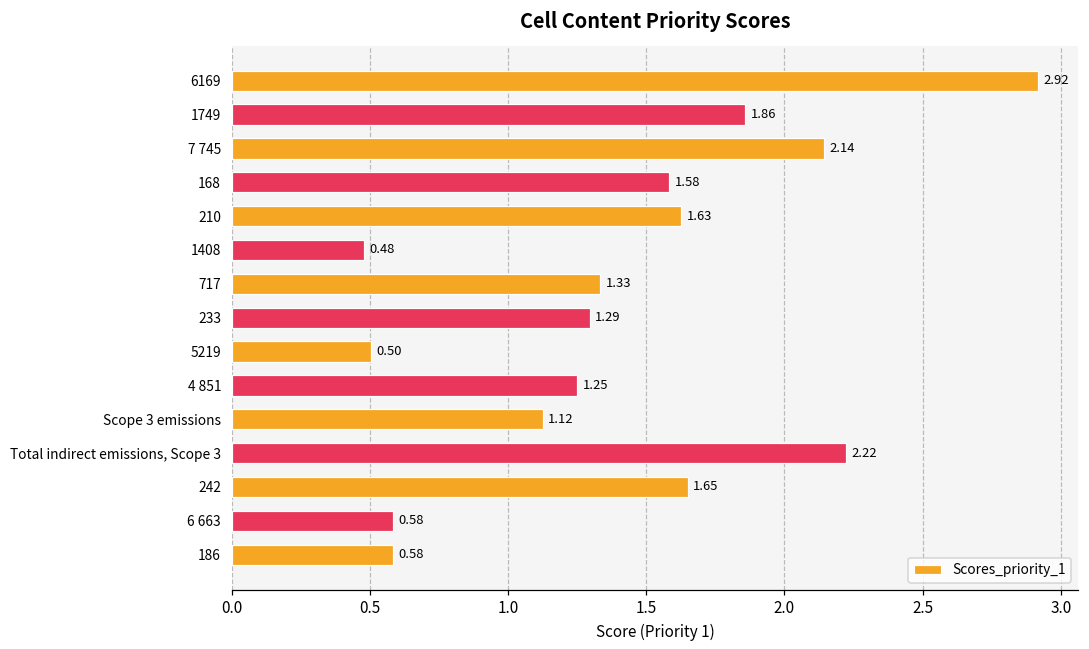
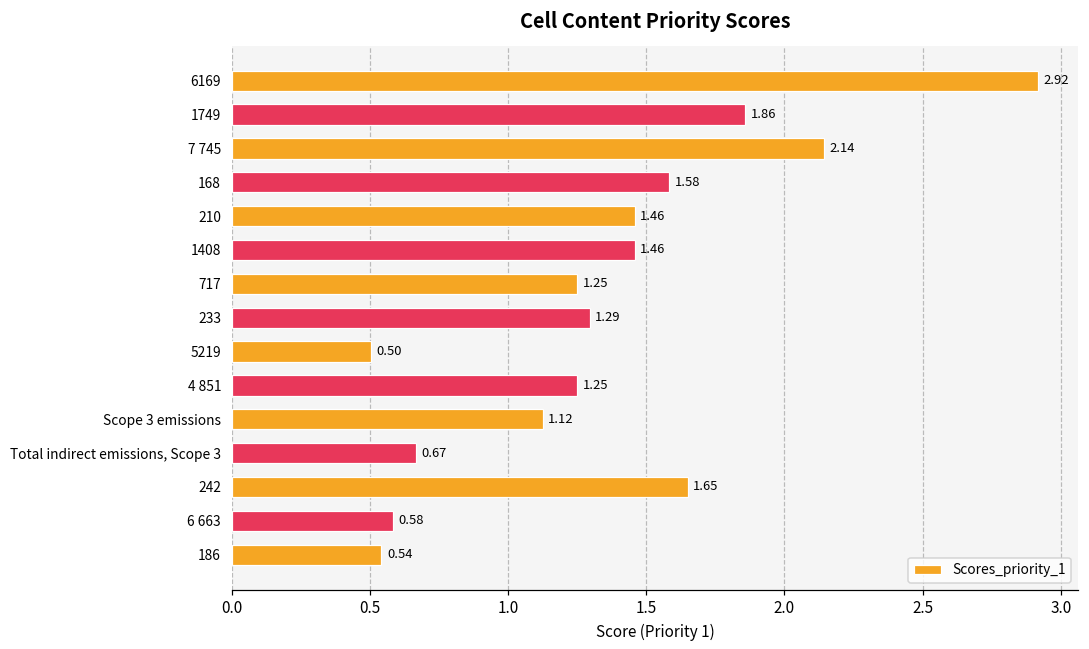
  {
    "6169": 2.92,
    "1749": 1.86,
    "7 745": 2.14,
    "168": 1.58,
-   "210": 1.63,
-   "1408": 0.48,
-   "717": 1.33,
+   "210": 1.46,
+   "1408": 1.46,
+   "717": 1.25,
    "233": 1.29,
    "5219": 0.50,
    "4 851": 1.25,
    "Scope 3 emissions": 1.12,
-   "Total indirect emissions, Scope 3": 2.22,
+   "Total indirect emissions, Scope 3": 0.67,
    "242": 1.65,
    "6 663": 0.58,
-   "186": 0.58
+   "186": 0.54
  }
